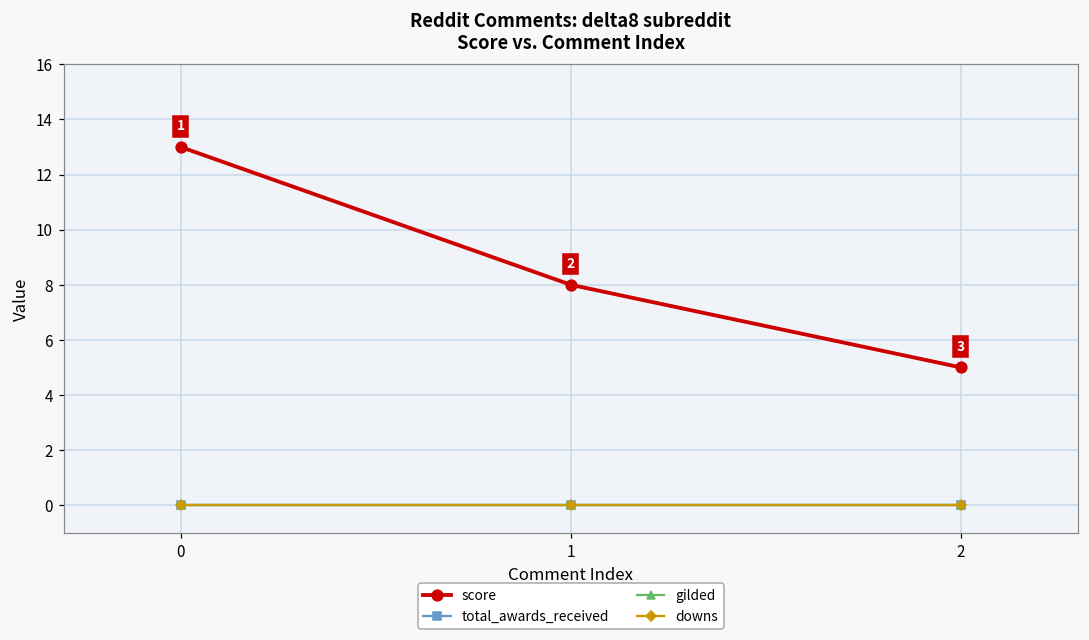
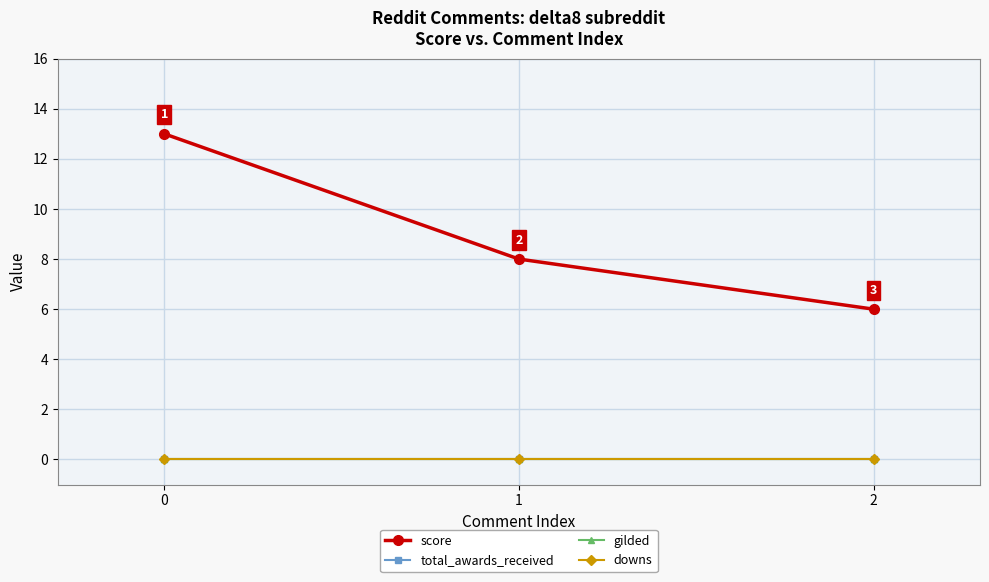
  {
    "score": {
-     "2": 5
+     "2": 6
    },
    "downs": {
      "0": 0,
      "1": 0,
      "2": 0
    }
  }
